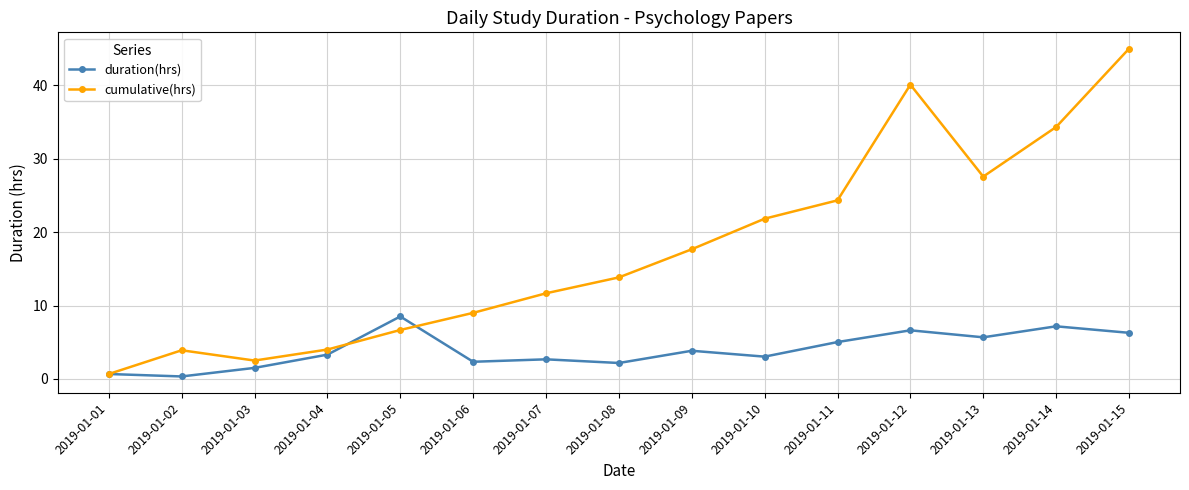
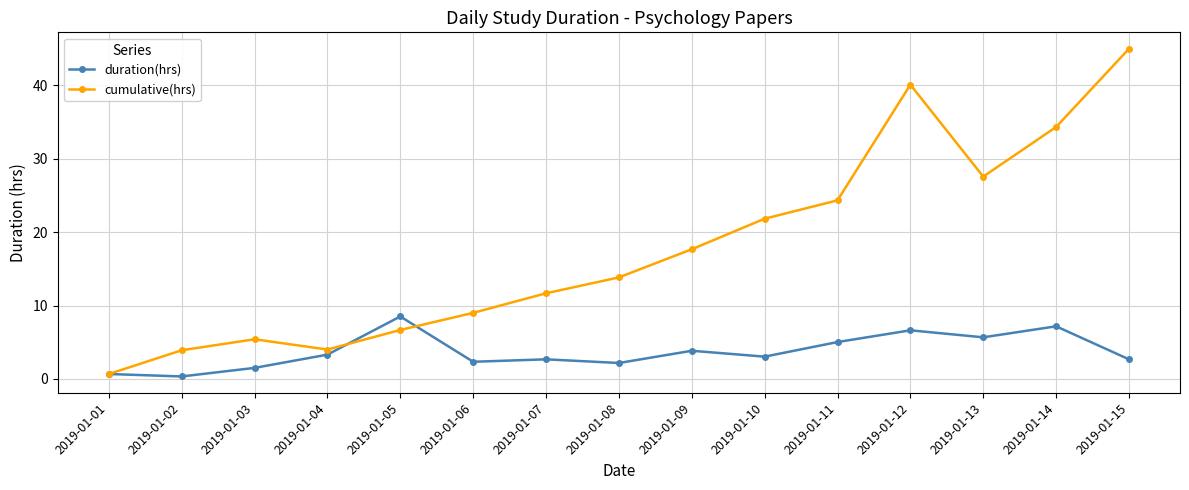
  {
    "duration(hrs)": {
      "2019-01-02": 0,
      "2019-01-03": 2,
      "2019-01-04": 3,
      "2019-01-05": 9,
      "2019-01-06": 2,
      "2019-01-07": 3,
      "2019-01-08": 2,
      "2019-01-09": 4,
      "2019-01-10": 3,
      "2019-01-11": 5,
      "2019-01-12": 7,
      "2019-01-13": 6,
      "2019-01-14": 7,
-     "2019-01-15": 6
+     "2019-01-15": 3
    },
    "cumulative(hrs)": {
      "2019-01-02": 4,
-     "2019-01-03": 3,
+     "2019-01-03": 5,
      "2019-01-04": 4,
      "2019-01-05": 7,
      "2019-01-06": 9,
      "2019-01-07": 12,
      "2019-01-08": 14,
      "2019-01-09": 18,
      "2019-01-10": 22,
      "2019-01-11": 24,
      "2019-01-12": 40,
      "2019-01-13": 28,
      "2019-01-14": 34,
      "2019-01-15": 45
    }
  }
